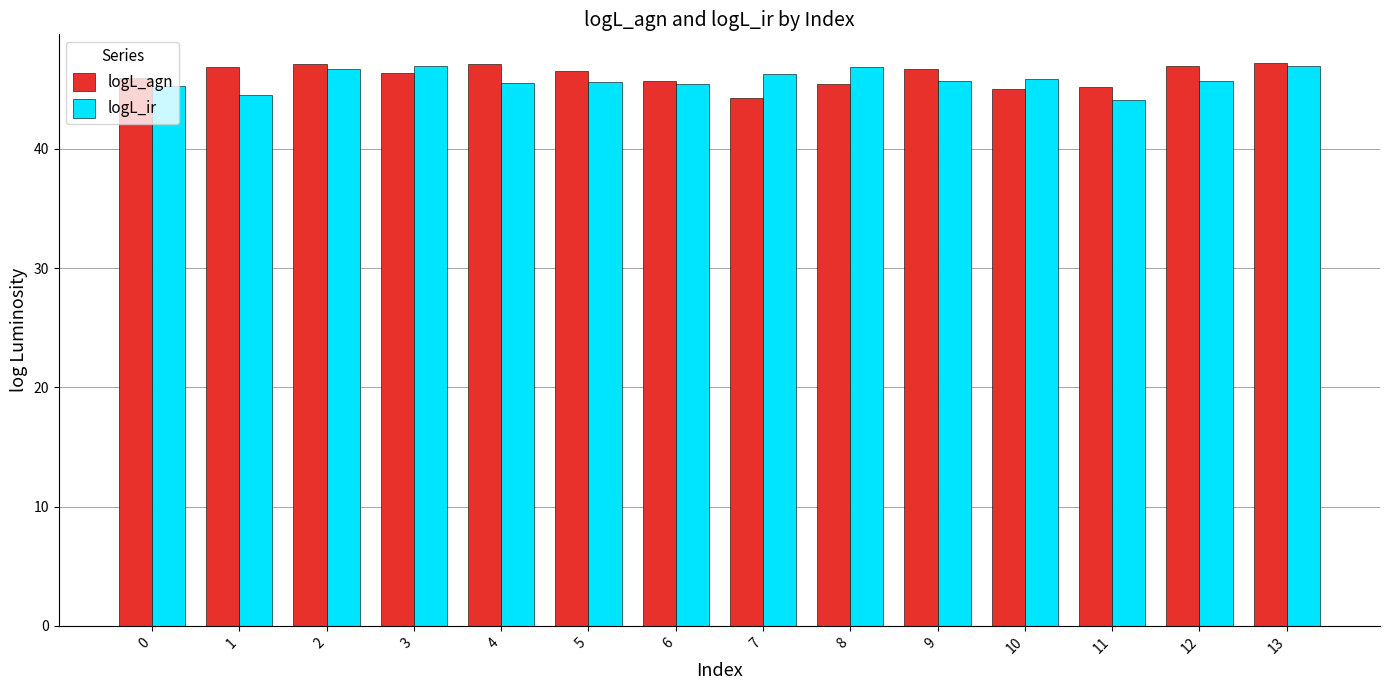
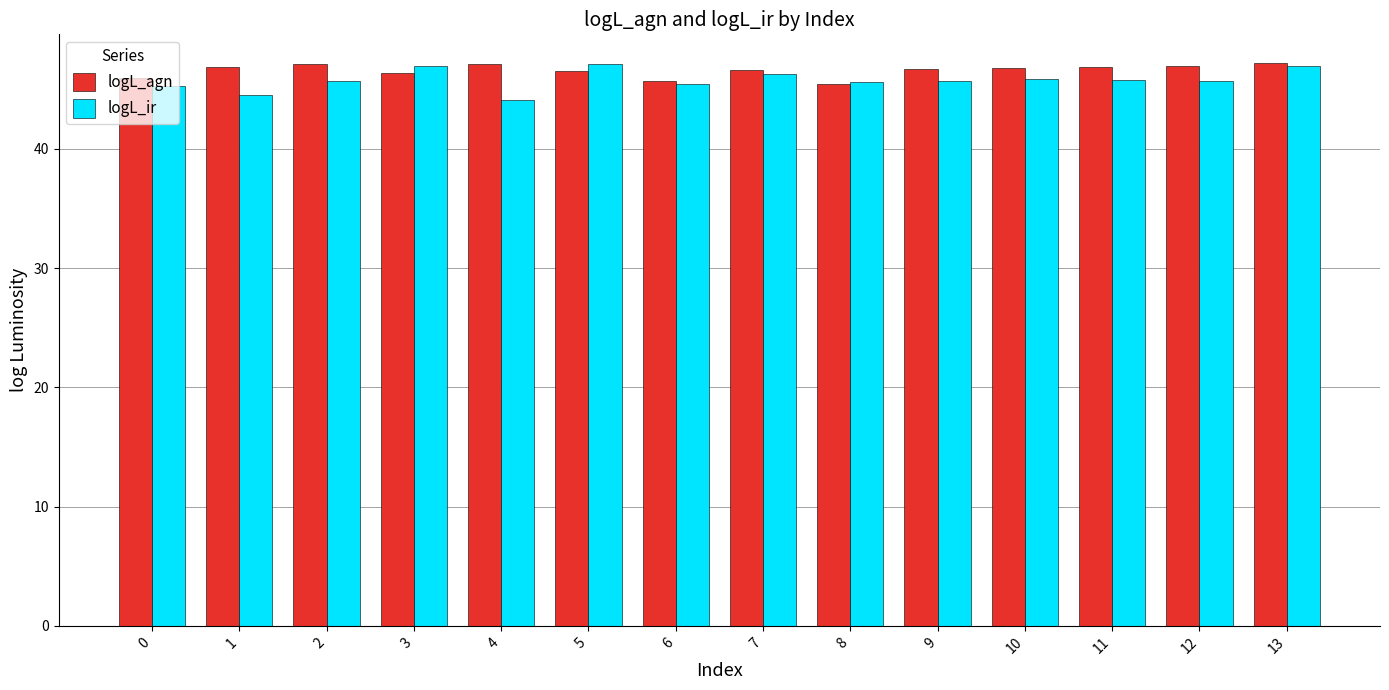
  {
    "logL_agn": {
      "1": 46.9,
      "2": 47.1,
      "3": 46.4,
      "4": 47.1,
      "5": 46.5,
      "6": 45.7,
-     "7": 44.3,
+     "7": 46.6,
      "8": 45.5,
      "9": 46.7,
-     "10": 45.0,
-     "11": 45.2,
+     "10": 46.8,
+     "11": 46.9,
      "12": 47.0,
      "13": 47.3
    },
    "logL_ir": {
      "1": 44.6,
-     "2": 46.7,
+     "2": 45.7,
      "3": 47.0,
-     "4": 45.5,
-     "5": 45.6,
+     "4": 44.1,
+     "5": 47.1,
      "6": 45.4,
      "7": 46.3,
-     "8": 46.9,
+     "8": 45.6,
      "9": 45.7,
      "10": 45.8,
-     "11": 44.1,
+     "11": 45.8,
      "12": 45.7,
      "13": 47.0
    }
  }
